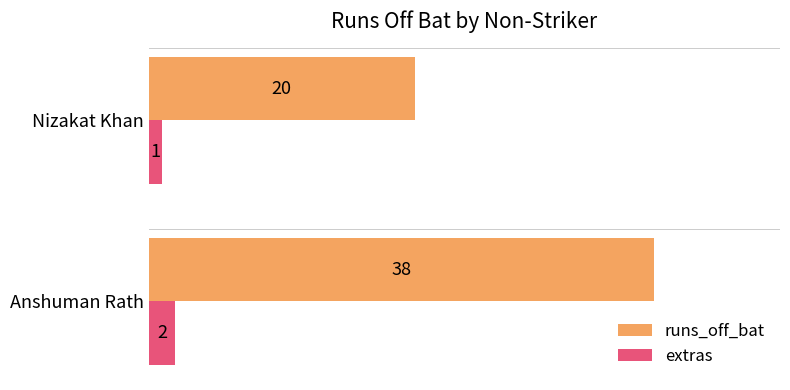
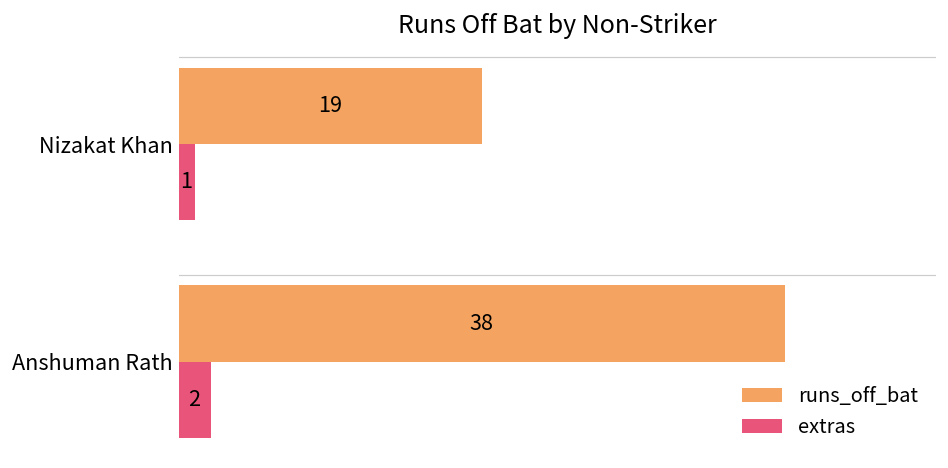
  {
    "runs_off_bat": {
-     "Nizakat Khan": 20,
+     "Nizakat Khan": 19,
      "Anshuman Rath": 38
    },
    "extras": {
      "Nizakat Khan": 1,
      "Anshuman Rath": 2
    }
  }
